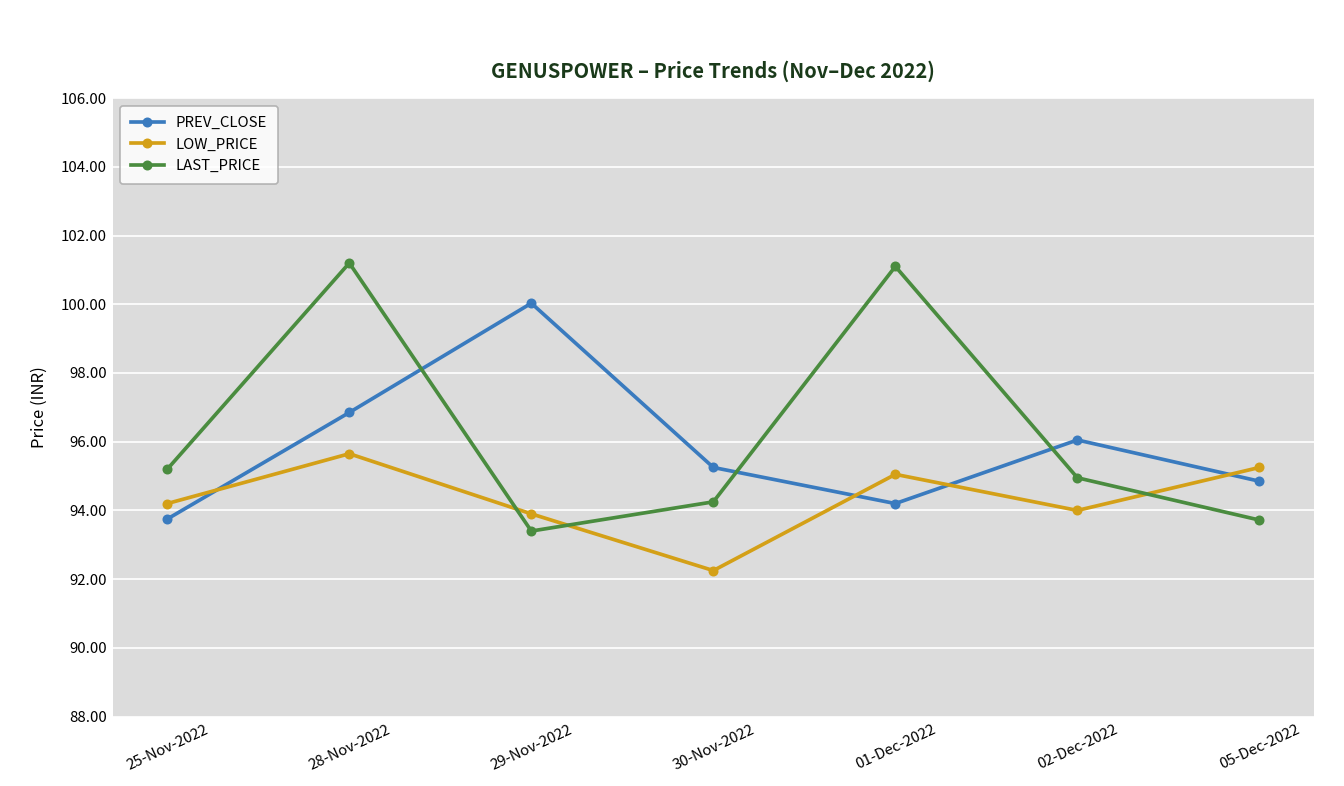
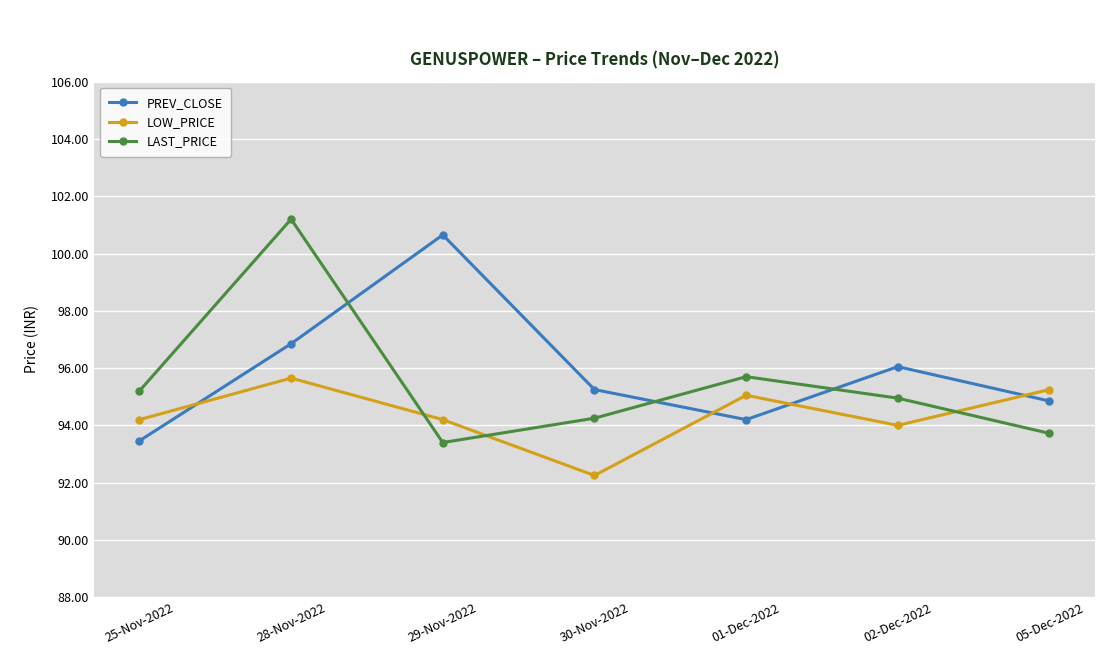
  {
    "PREV_CLOSE": {
-     "25-Nov-2022": 93.8,
+     "25-Nov-2022": 93.5,
      "28-Nov-2022": 96.9,
-     "29-Nov-2022": 100.0,
+     "29-Nov-2022": 100.7,
      "30-Nov-2022": 95.3,
      "01-Dec-2022": 94.2,
      "02-Dec-2022": 96.1,
      "05-Dec-2022": 94.9
    },
    "LOW_PRICE": {
      "25-Nov-2022": 94.2,
      "28-Nov-2022": 95.7,
-     "29-Nov-2022": 93.9,
+     "29-Nov-2022": 94.2,
      "30-Nov-2022": 92.3,
      "01-Dec-2022": 95.1,
      "02-Dec-2022": 94.0,
      "05-Dec-2022": 95.3
    },
    "LAST_PRICE": {
      "25-Nov-2022": 95.2,
      "28-Nov-2022": 101.2,
      "29-Nov-2022": 93.4,
      "30-Nov-2022": 94.3,
-     "01-Dec-2022": 101.1,
+     "01-Dec-2022": 95.7,
      "02-Dec-2022": 95.0,
      "05-Dec-2022": 93.7
    }
  }
